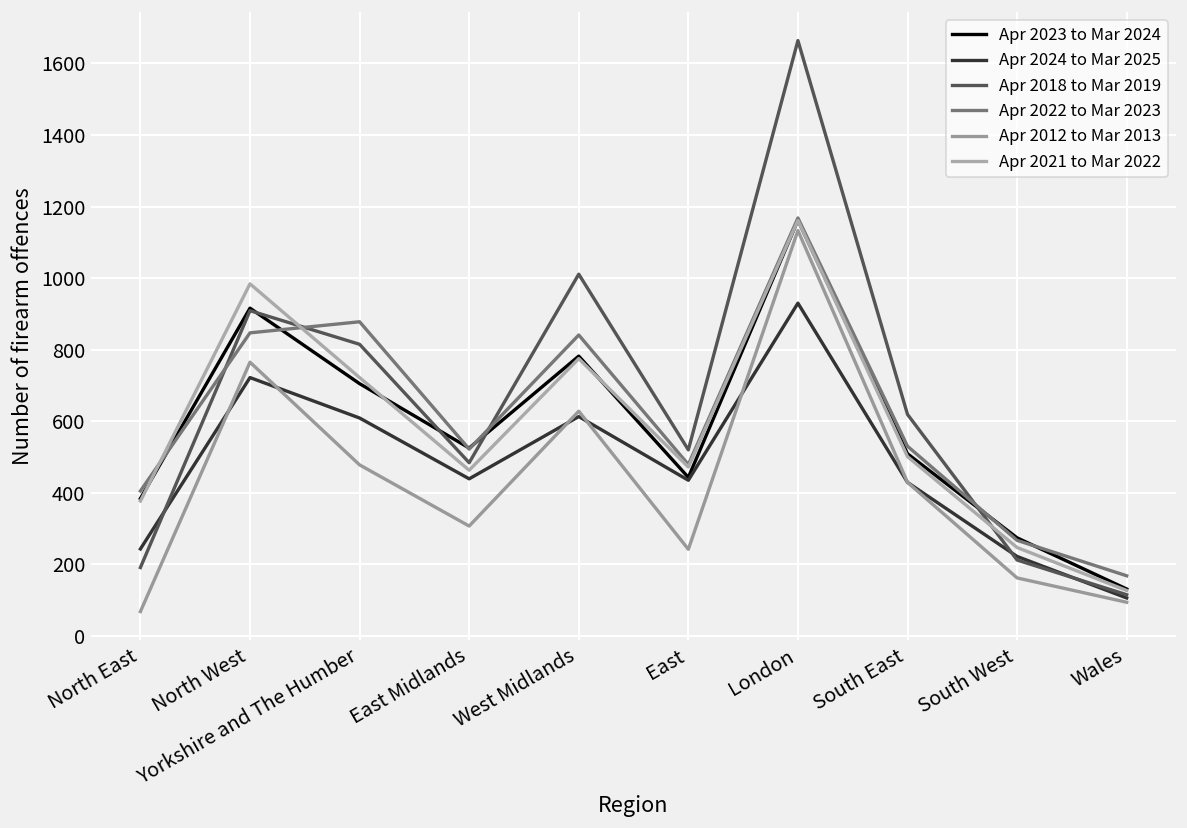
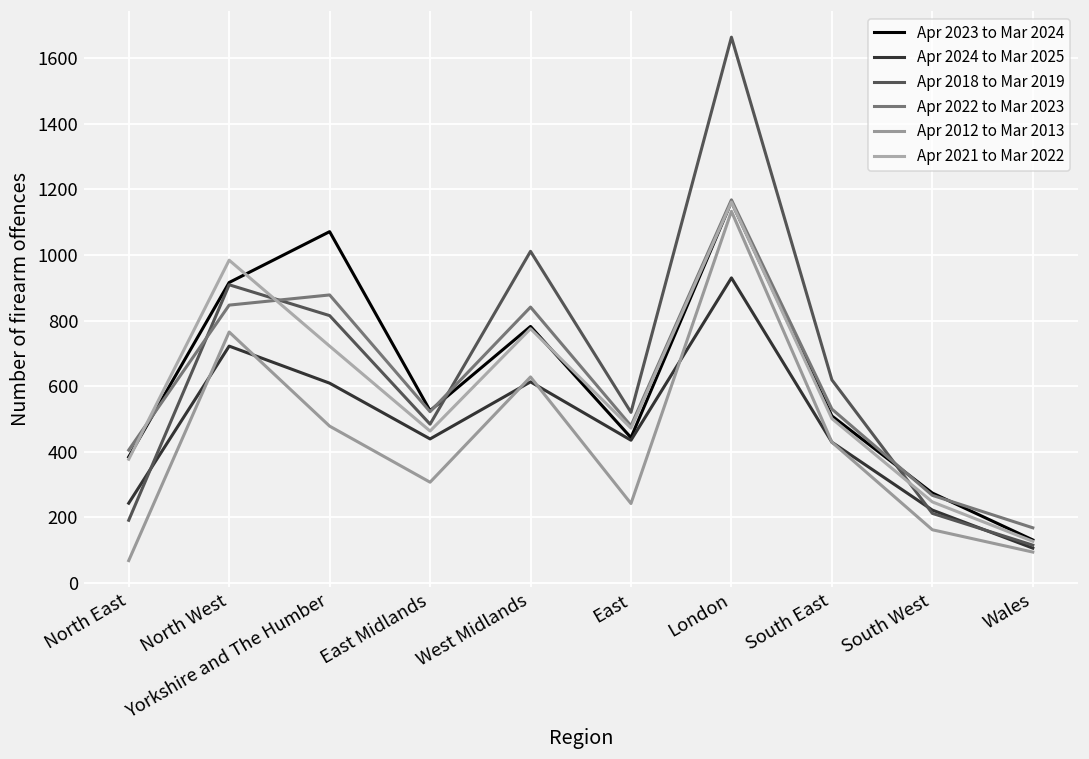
  {
    "Apr 2023 to Mar 2024": {
-     "Yorkshire and The Humber": 710
+     "Yorkshire and The Humber": 1070
    }
  }
